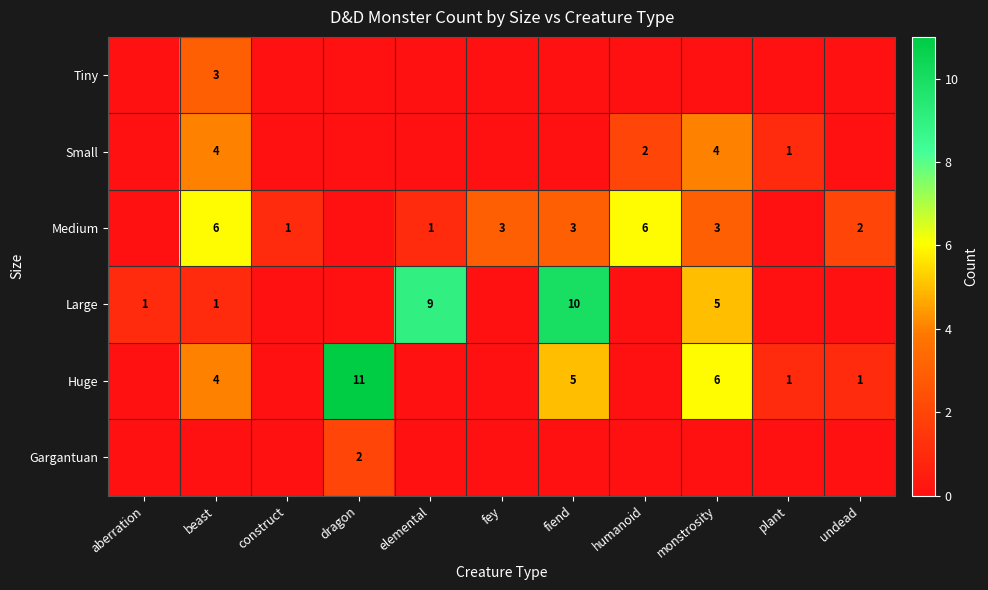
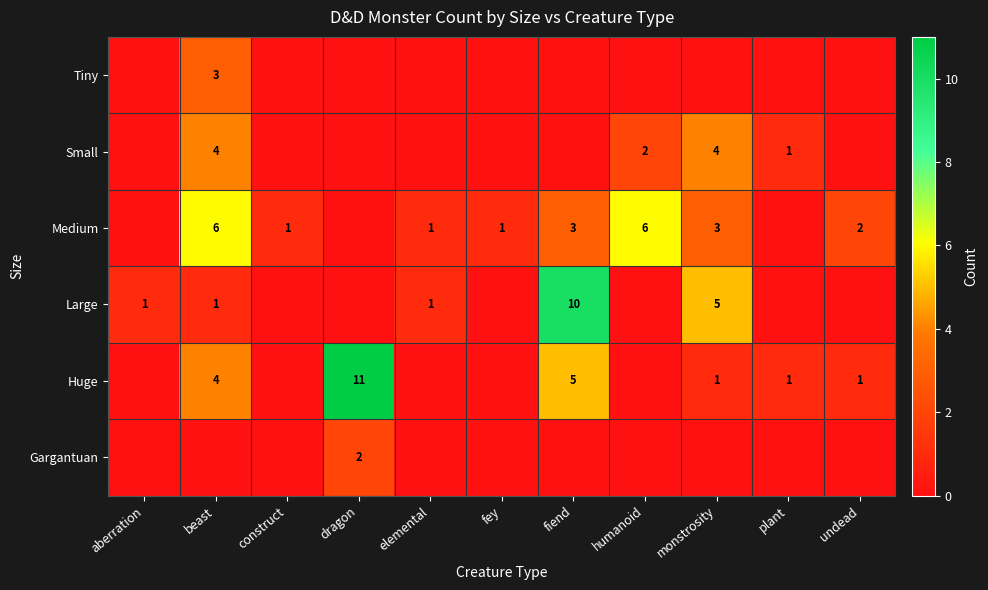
  {
    "Tiny": {
      "beast": 3
    },
    "Small": {
      "beast": 4,
      "humanoid": 2,
      "monstrosity": 4,
      "plant": 1
    },
    "Medium": {
      "beast": 6,
      "construct": 1,
      "elemental": 1,
-     "fey": 3,
+     "fey": 1,
      "fiend": 3,
      "humanoid": 6,
      "monstrosity": 3,
      "undead": 2
    },
    "Large": {
      "aberration": 1,
      "beast": 1,
-     "elemental": 9,
+     "elemental": 1,
      "fiend": 10,
      "monstrosity": 5
    },
    "Huge": {
      "beast": 4,
      "dragon": 11,
      "fiend": 5,
-     "monstrosity": 6,
+     "monstrosity": 1,
      "plant": 1,
      "undead": 1
    },
    "Gargantuan": {
      "dragon": 2
    }
  }
